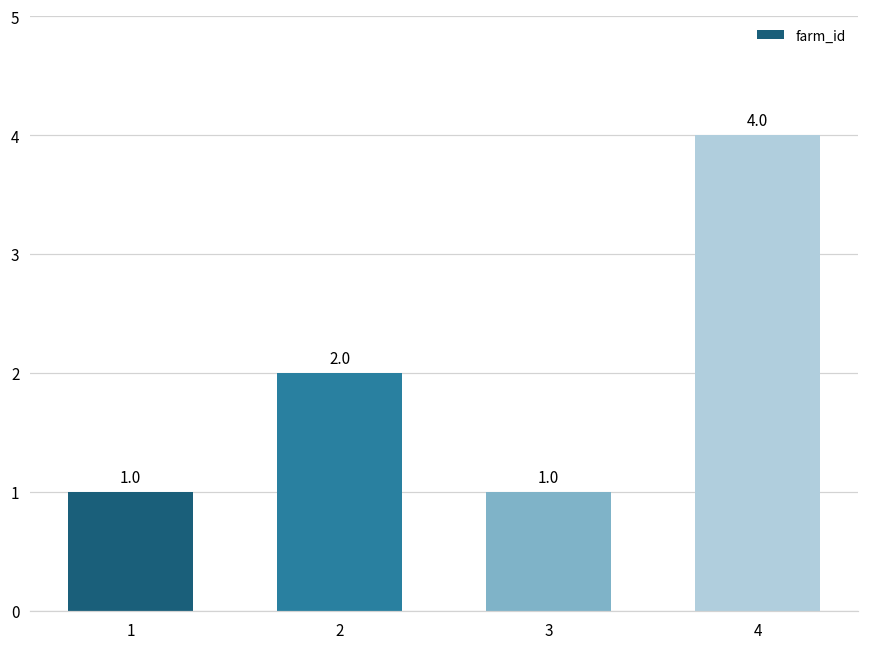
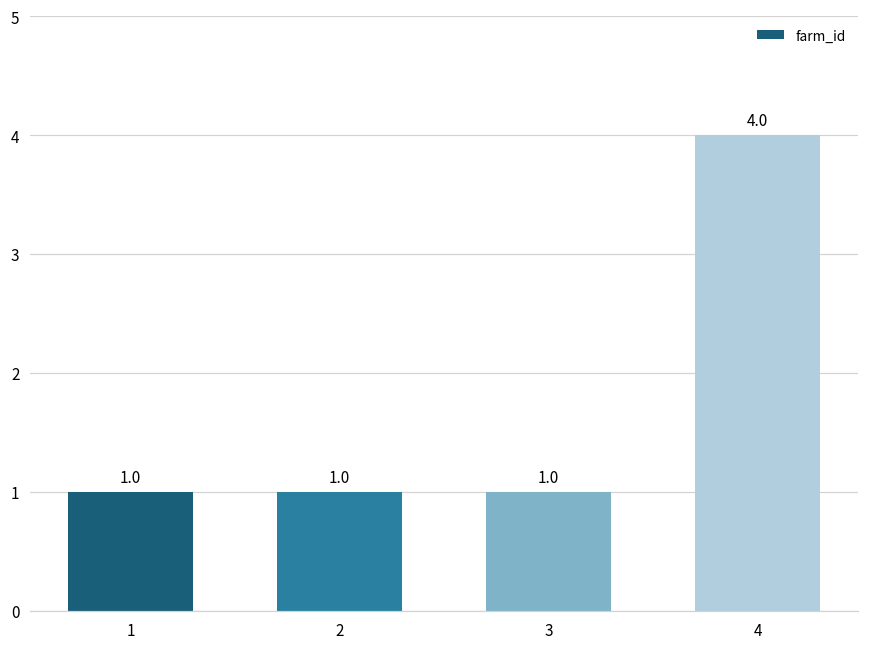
  {
    "1": 1.0,
-   "2": 2.0,
+   "2": 1.0,
    "3": 1.0,
    "4": 4.0
  }
